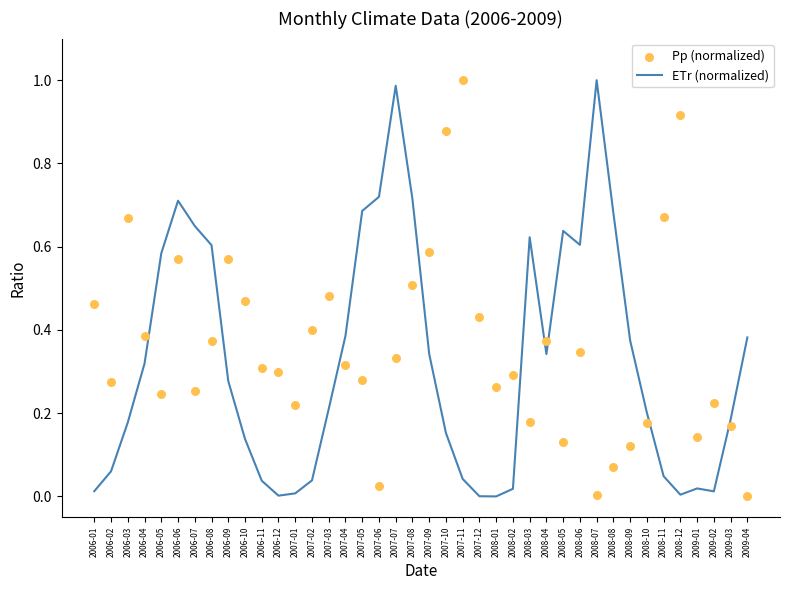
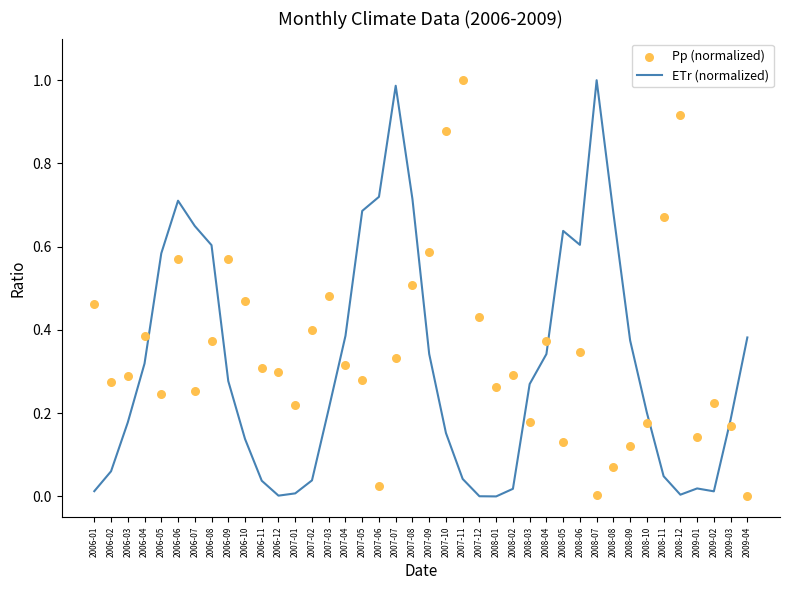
  {
    "ETr (normalized)": {
      "2006-01": 0.01,
      "2006-02": 0.06,
      "2006-03": 0.18,
      "2006-04": 0.32,
      "2006-05": 0.58,
      "2006-06": 0.71,
      "2006-07": 0.65,
      "2006-08": 0.60,
      "2006-09": 0.28,
      "2006-10": 0.14,
      "2006-11": 0.04,
      "2006-12": 0.00,
      "2007-01": 0.01,
      "2007-02": 0.04,
      "2007-03": 0.21,
      "2007-04": 0.39,
      "2007-05": 0.69,
      "2007-06": 0.72,
      "2007-07": 0.99,
      "2007-08": 0.71,
      "2007-09": 0.34,
      "2007-10": 0.15,
      "2007-11": 0.04,
      "2007-12": 0.00,
      "2008-01": 0.00,
      "2008-02": 0.02,
-     "2008-03": 0.62,
+     "2008-03": 0.27,
      "2008-04": 0.34,
      "2008-05": 0.64,
      "2008-06": 0.60,
      "2008-07": 1.00,
      "2008-08": 0.68,
      "2008-09": 0.37,
      "2008-10": 0.20,
      "2008-11": 0.05,
      "2008-12": 0.00,
      "2009-01": 0.02,
      "2009-02": 0.01,
      "2009-03": 0.18,
      "2009-04": 0.38
    },
    "Pp (normalized)": {
-     "2006-03": 0.67
+     "2006-03": 0.29
    }
  }
